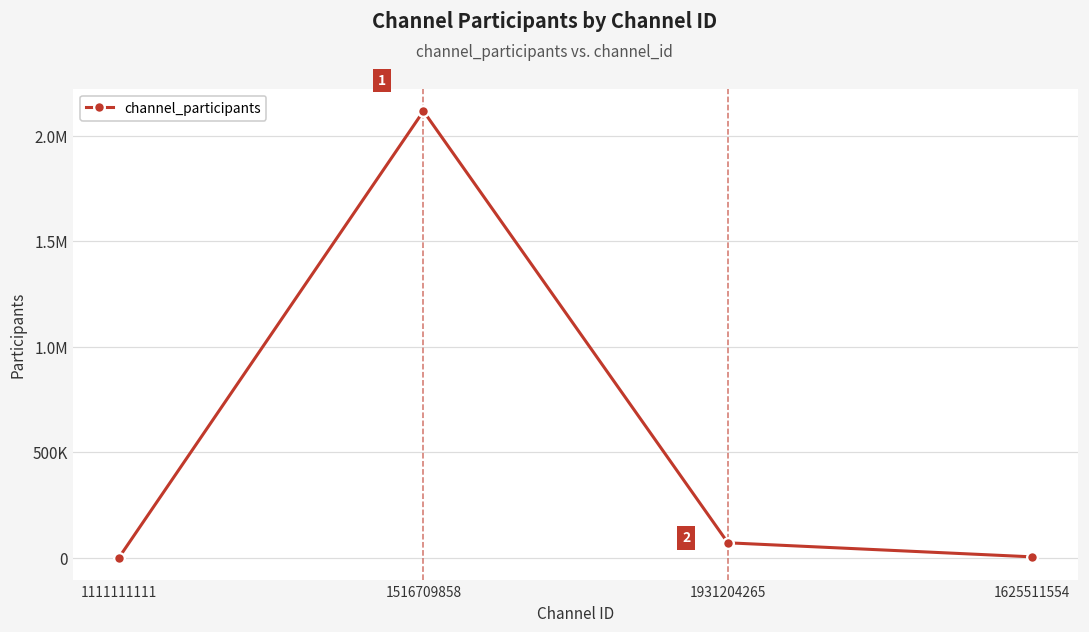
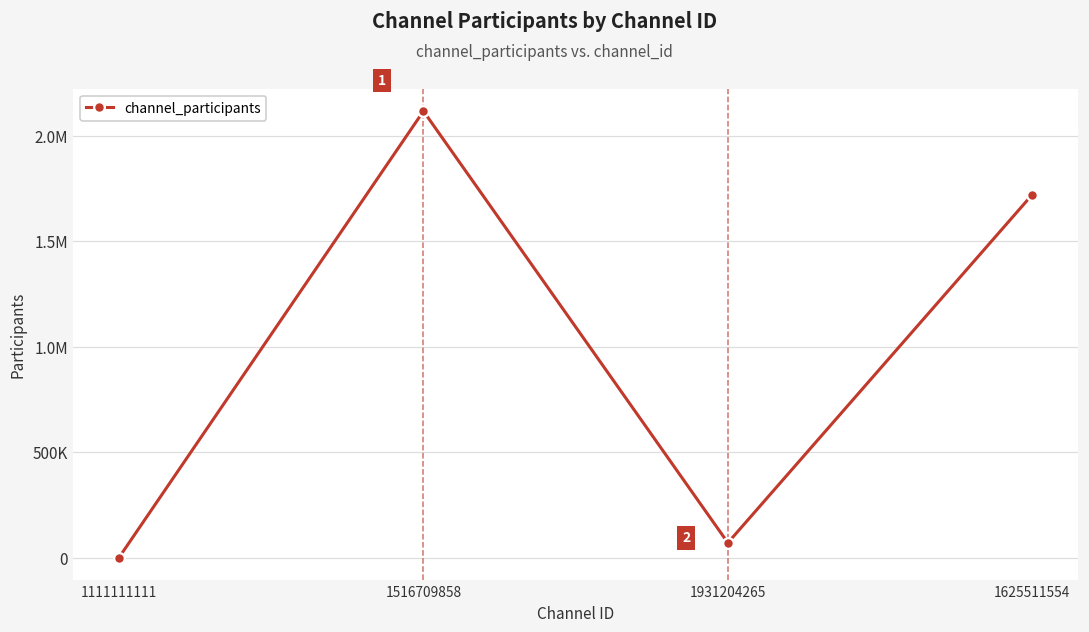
  {
    "1111111111": 0,
    "1516709858": 2120000,
    "1931204265": 70000,
-   "1625511554": 0
+   "1625511554": 1720000
  }
